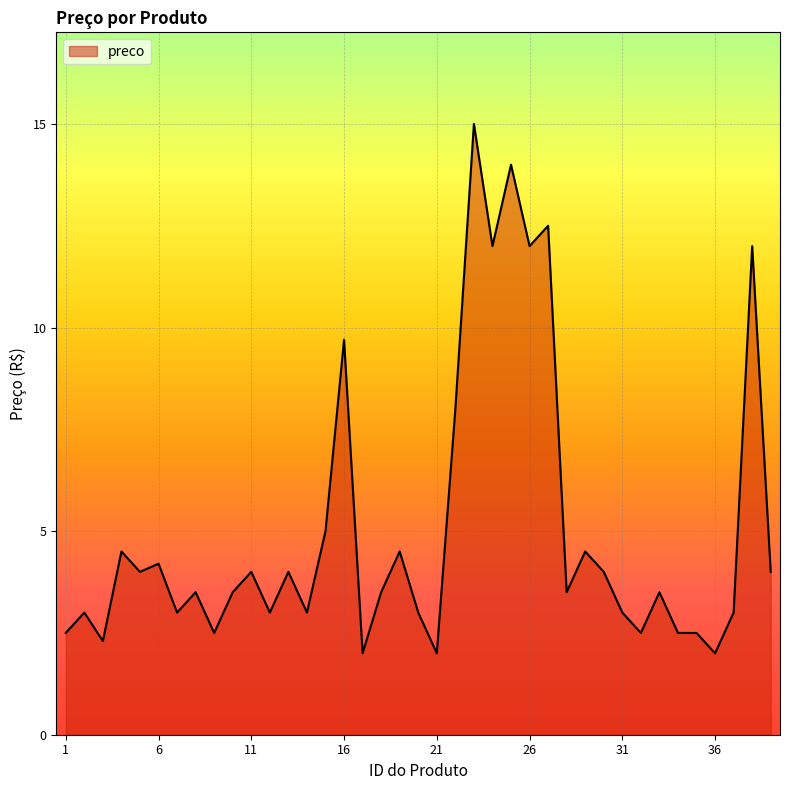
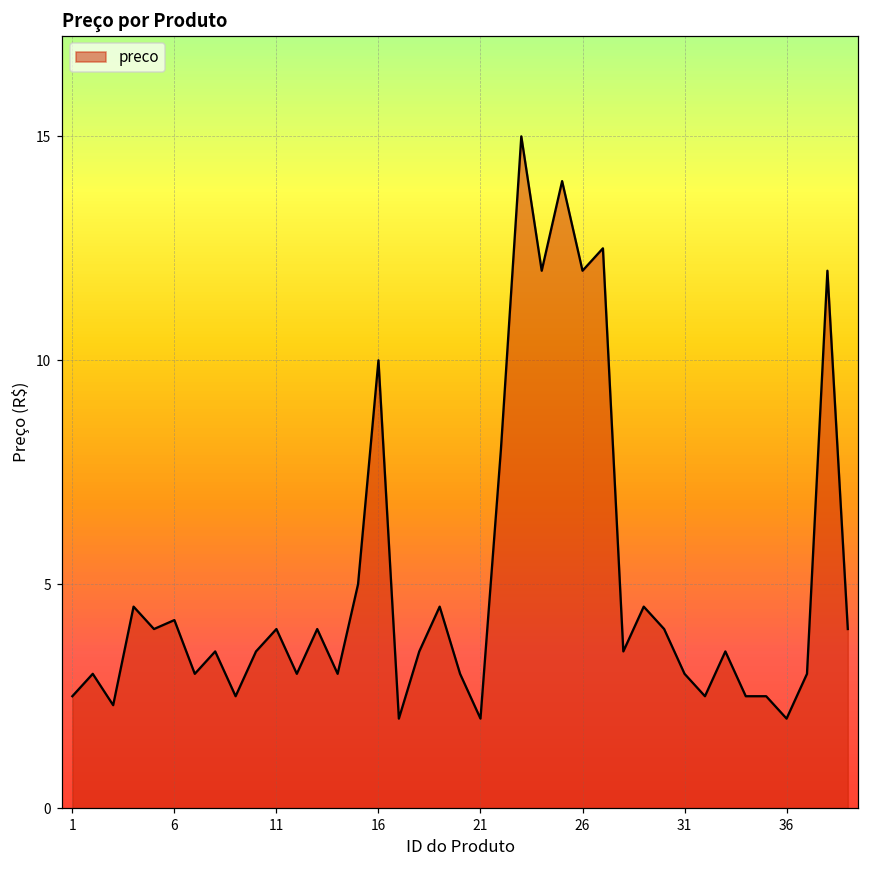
  {
    "1": 2.5,
    "6": 4.2,
    "11": 4.0,
-   "16": 9.7,
+   "16": 10.0,
    "21": 2.0,
    "26": 12.0,
    "31": 3.0,
    "36": 2.0
  }
